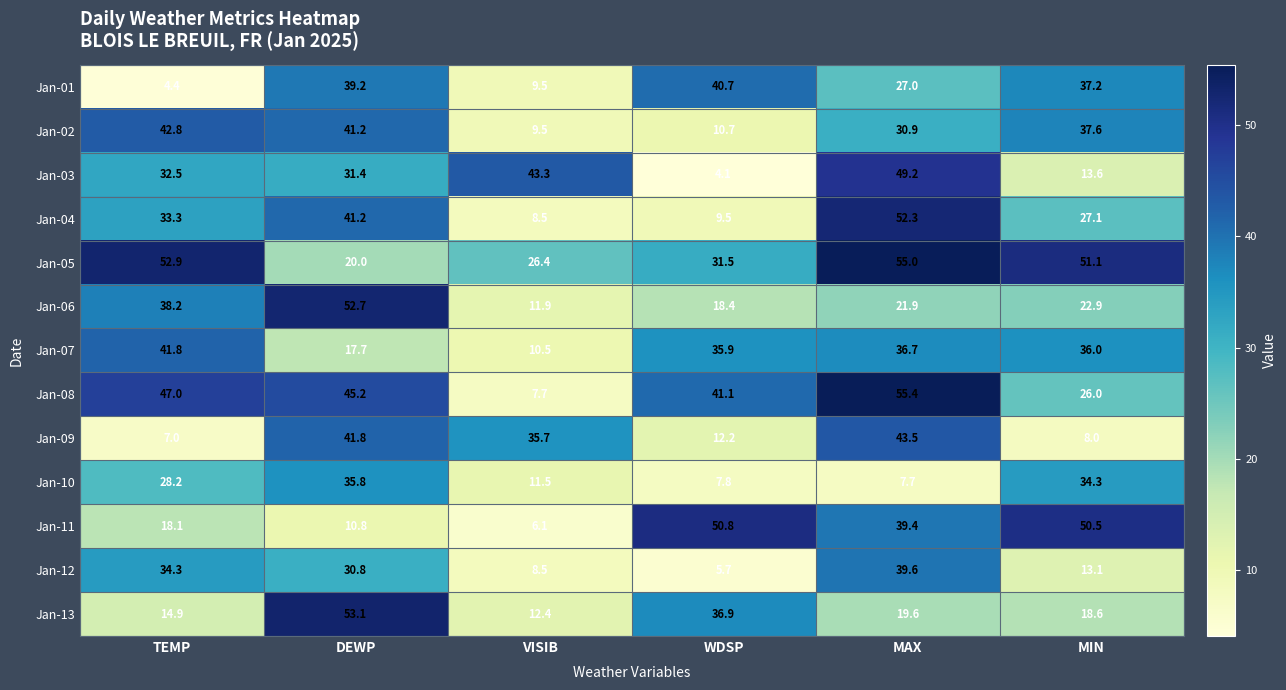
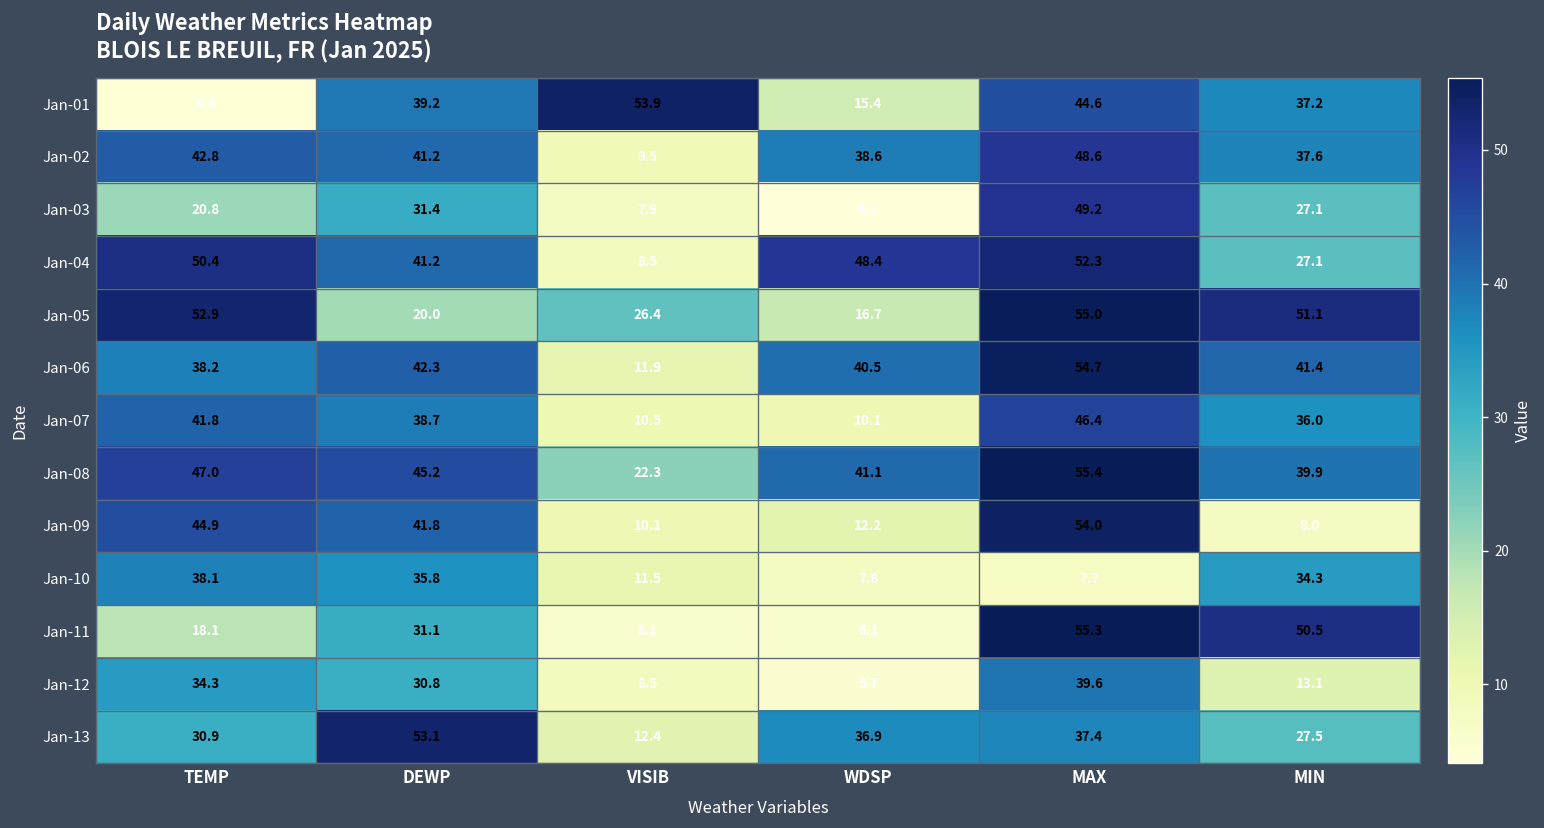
  {
    "Jan-01": {
      "DEWP": 39.2,
-     "VISIB": 9.5,
-     "WDSP": 40.7,
-     "MAX": 27.0,
+     "VISIB": 53.9,
+     "WDSP": 15.4,
+     "MAX": 44.6,
      "MIN": 37.2
    },
    "Jan-02": {
      "TEMP": 42.8,
      "DEWP": 41.2,
      "VISIB": 9.5,
-     "WDSP": 10.7,
-     "MAX": 30.9,
+     "WDSP": 38.6,
+     "MAX": 48.6,
      "MIN": 37.6
    },
    "Jan-03": {
-     "TEMP": 32.5,
+     "TEMP": 20.8,
      "DEWP": 31.4,
-     "VISIB": 43.3,
+     "VISIB": 7.9,
      "MAX": 49.2,
-     "MIN": 13.6
+     "MIN": 27.1
    },
    "Jan-04": {
-     "TEMP": 33.3,
+     "TEMP": 50.4,
      "DEWP": 41.2,
      "VISIB": 8.5,
-     "WDSP": 9.5,
+     "WDSP": 48.4,
      "MAX": 52.3,
      "MIN": 27.1
    },
    "Jan-05": {
      "TEMP": 52.9,
      "DEWP": 20.0,
      "VISIB": 26.4,
-     "WDSP": 31.5,
+     "WDSP": 16.7,
      "MAX": 55.0,
      "MIN": 51.1
    },
    "Jan-06": {
      "TEMP": 38.2,
-     "DEWP": 52.7,
+     "DEWP": 42.3,
      "VISIB": 11.9,
-     "WDSP": 18.4,
-     "MAX": 21.9,
-     "MIN": 22.9
+     "WDSP": 40.5,
+     "MAX": 54.7,
+     "MIN": 41.4
    },
    "Jan-07": {
      "TEMP": 41.8,
-     "DEWP": 17.7,
+     "DEWP": 38.7,
      "VISIB": 10.5,
-     "WDSP": 35.9,
-     "MAX": 36.7,
+     "WDSP": 10.1,
+     "MAX": 46.4,
      "MIN": 36.0
    },
    "Jan-08": {
      "TEMP": 47.0,
      "DEWP": 45.2,
-     "VISIB": 7.7,
+     "VISIB": 22.3,
      "WDSP": 41.1,
      "MAX": 55.4,
-     "MIN": 26.0
+     "MIN": 39.9
    },
    "Jan-09": {
-     "TEMP": 7.0,
+     "TEMP": 44.9,
      "DEWP": 41.8,
-     "VISIB": 35.7,
+     "VISIB": 10.1,
      "WDSP": 12.2,
-     "MAX": 43.5,
+     "MAX": 54.0,
      "MIN": 8.0
    },
    "Jan-10": {
-     "TEMP": 28.2,
+     "TEMP": 38.1,
      "DEWP": 35.8,
      "VISIB": 11.5,
      "WDSP": 7.8,
      "MAX": 7.7,
      "MIN": 34.3
    },
    "Jan-11": {
      "TEMP": 18.1,
-     "DEWP": 10.8,
+     "DEWP": 31.1,
      "VISIB": 6.1,
-     "WDSP": 50.8,
-     "MAX": 39.4,
+     "WDSP": 6.1,
+     "MAX": 55.3,
      "MIN": 50.5
    },
    "Jan-12": {
      "TEMP": 34.3,
      "DEWP": 30.8,
      "VISIB": 8.5,
      "MAX": 39.6,
      "MIN": 13.1
    },
    "Jan-13": {
-     "TEMP": 14.9,
+     "TEMP": 30.9,
      "DEWP": 53.1,
      "VISIB": 12.4,
      "WDSP": 36.9,
-     "MAX": 19.6,
-     "MIN": 18.6
+     "MAX": 37.4,
+     "MIN": 27.5
    }
  }
